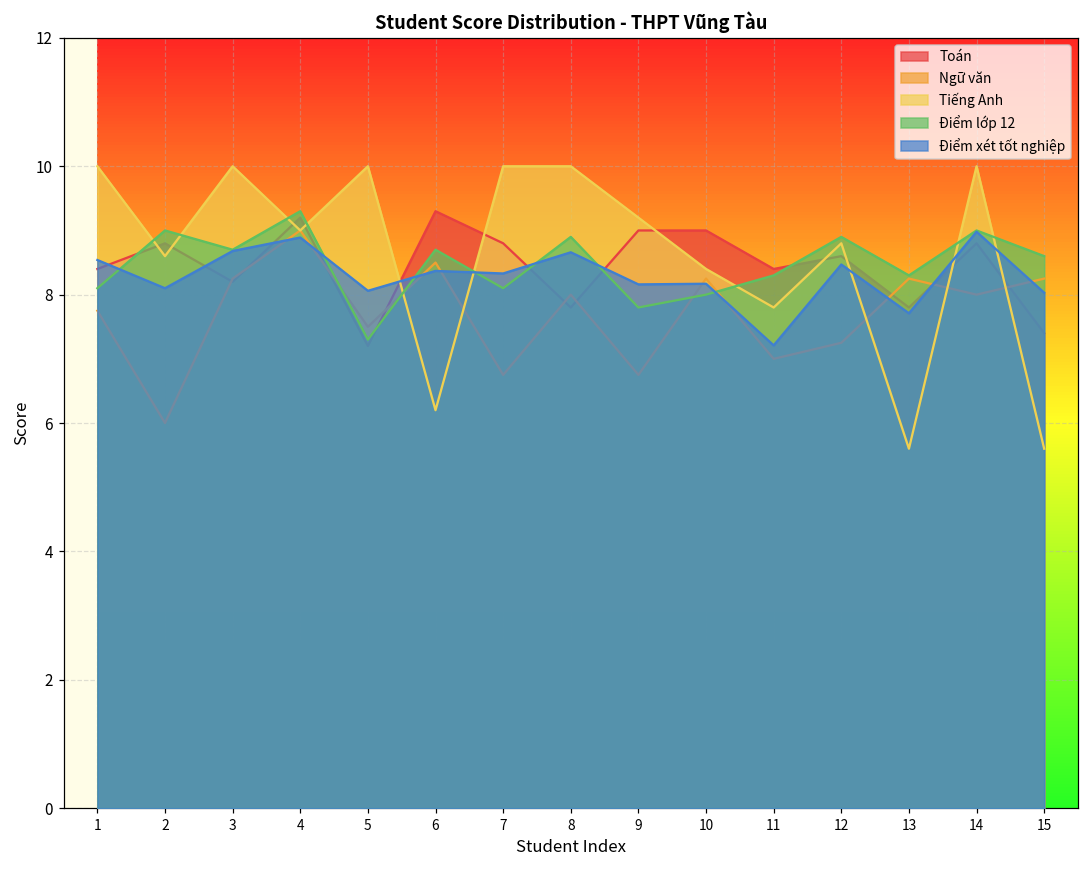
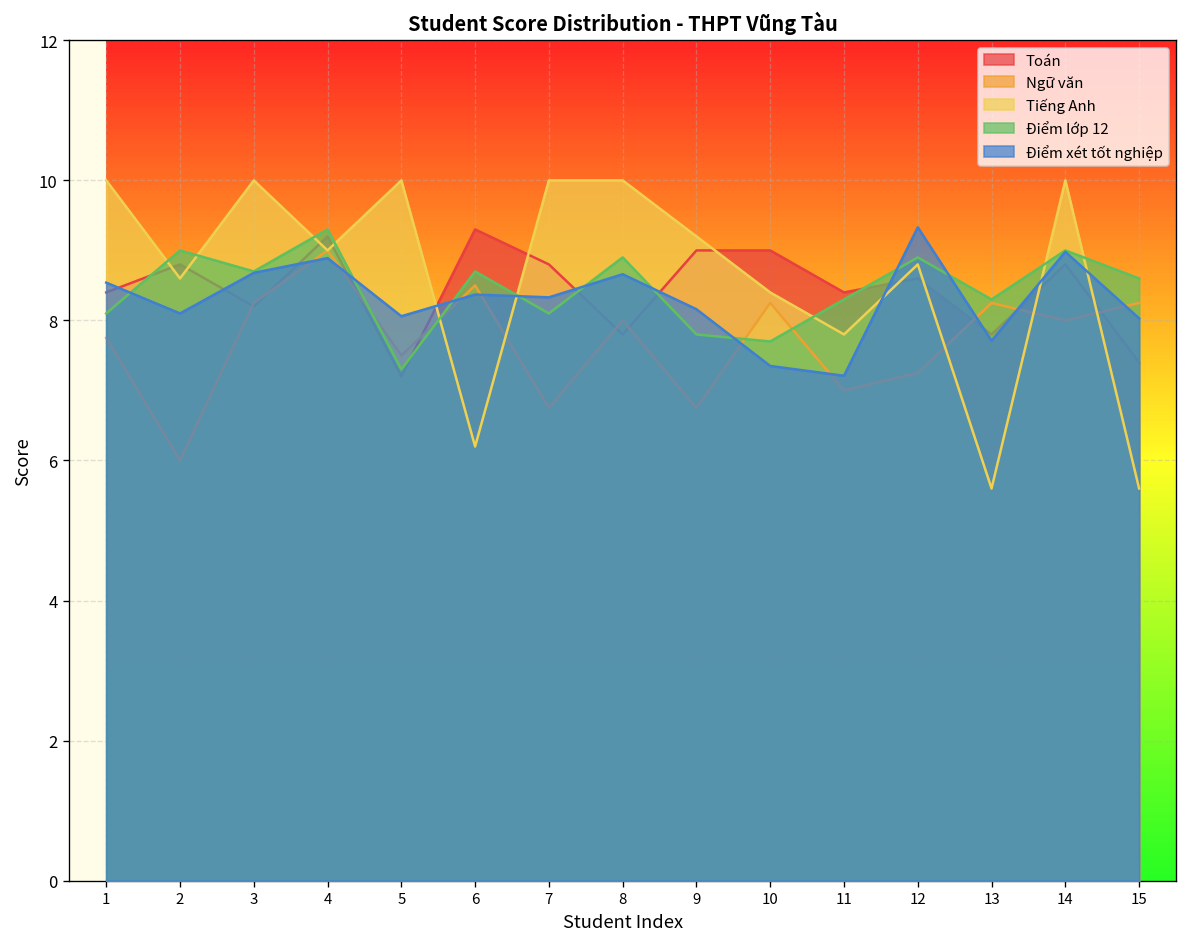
  {
    "Toán": {
      "1": 8.4,
      "2": 8.8,
      "3": 8.2,
      "4": 9.2,
      "5": 7.2,
      "6": 9.3,
      "7": 8.8,
      "8": 7.8,
      "9": 9.0,
      "10": 9.0,
      "11": 8.4,
      "12": 8.6,
      "13": 7.8,
      "14": 8.8,
      "15": 7.4
    },
    "Điểm lớp 12": {
      "1": 8.1,
      "2": 9.0,
      "4": 9.3,
      "5": 7.3,
      "6": 8.7,
      "7": 8.1,
      "8": 8.9,
      "9": 7.8,
-     "10": 8.0,
+     "10": 7.7,
      "11": 8.3,
      "12": 8.9,
      "13": 8.3,
      "15": 8.6
    },
    "Điểm xét tốt nghiệp": {
      "1": 8.5,
      "2": 8.1,
      "4": 8.9,
      "5": 8.1,
      "6": 8.4,
      "7": 8.3,
      "8": 8.7,
      "9": 8.2,
-     "10": 8.2,
+     "10": 7.4,
      "11": 7.2,
-     "12": 8.5,
+     "12": 9.3,
      "13": 7.7,
      "15": 8.0
    }
  }
